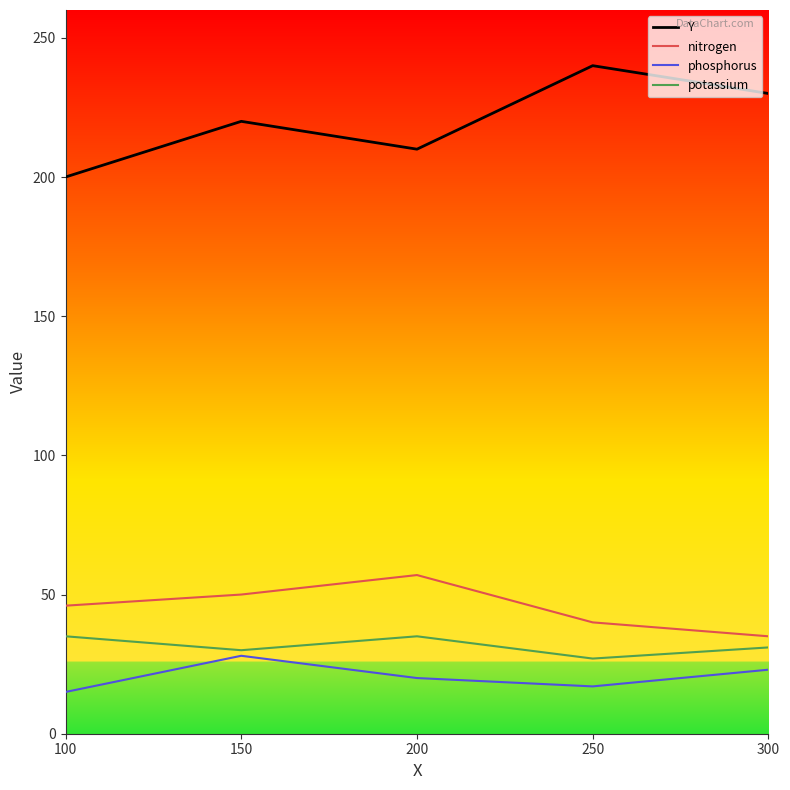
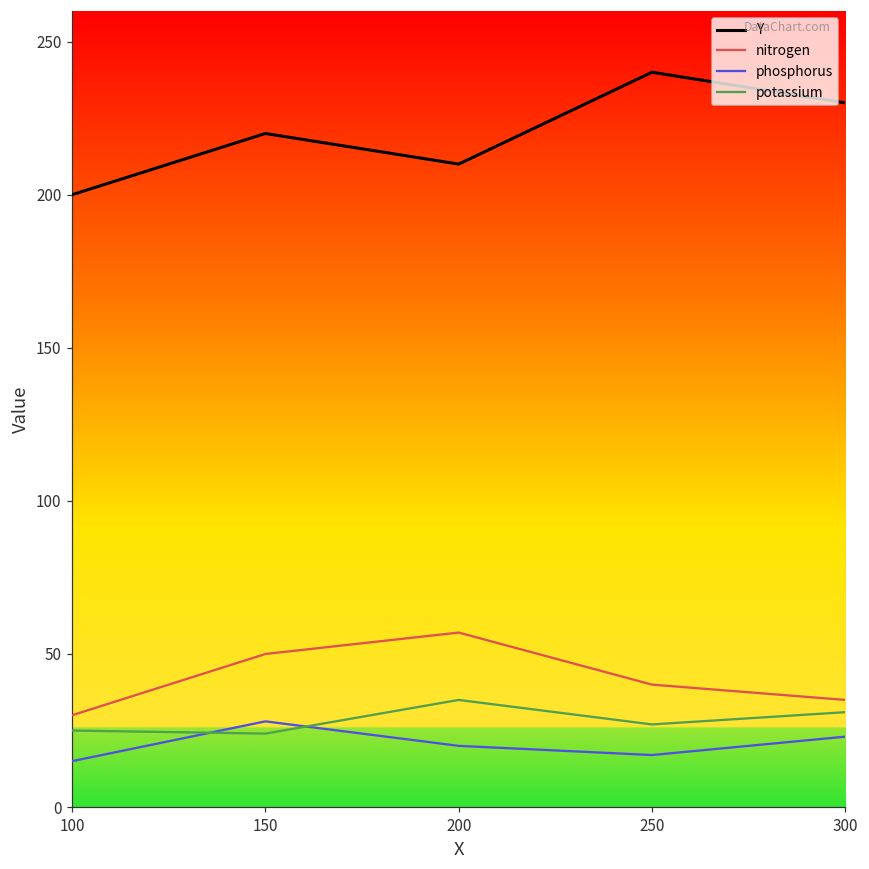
  {
    "Y": {
      "100": 200,
      "150": 220,
      "200": 210,
      "250": 240,
      "300": 230
    },
    "nitrogen": {
-     "100": 46,
+     "100": 30,
      "150": 50,
      "200": 57,
      "250": 40,
      "300": 35
    },
    "phosphorus": {
      "100": 15,
      "150": 28,
      "200": 20,
      "250": 17,
      "300": 23
    },
    "potassium": {
-     "100": 35,
-     "150": 30,
+     "100": 25,
+     "150": 24,
      "200": 35,
      "250": 27,
      "300": 31
    }
  }
